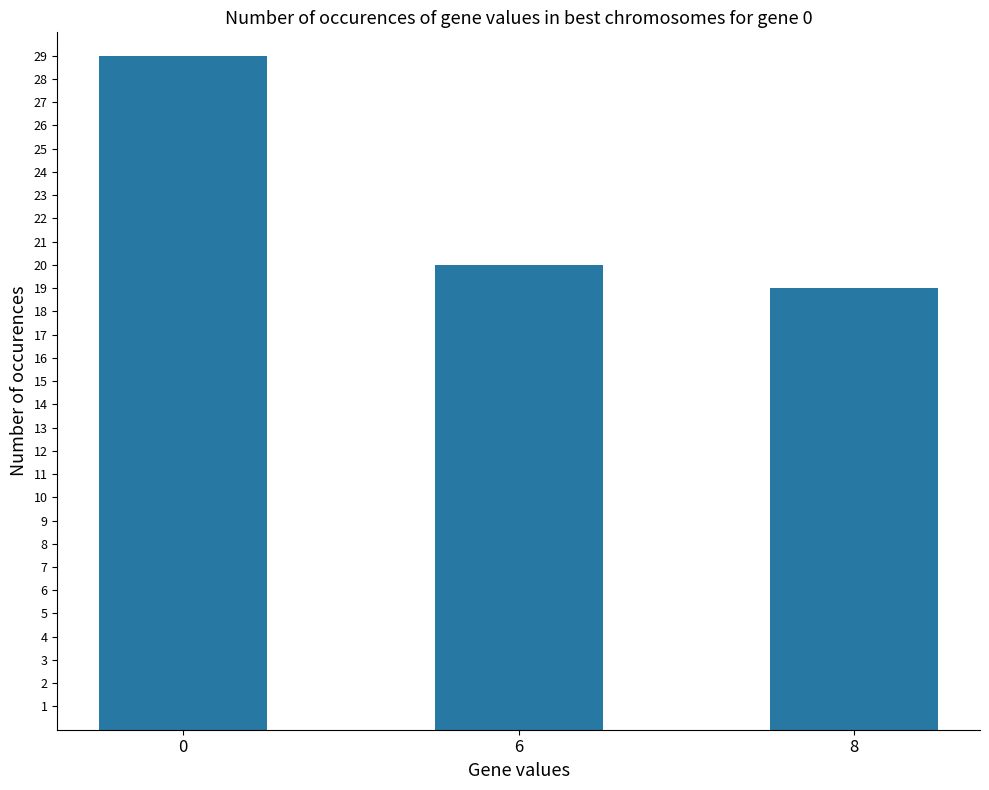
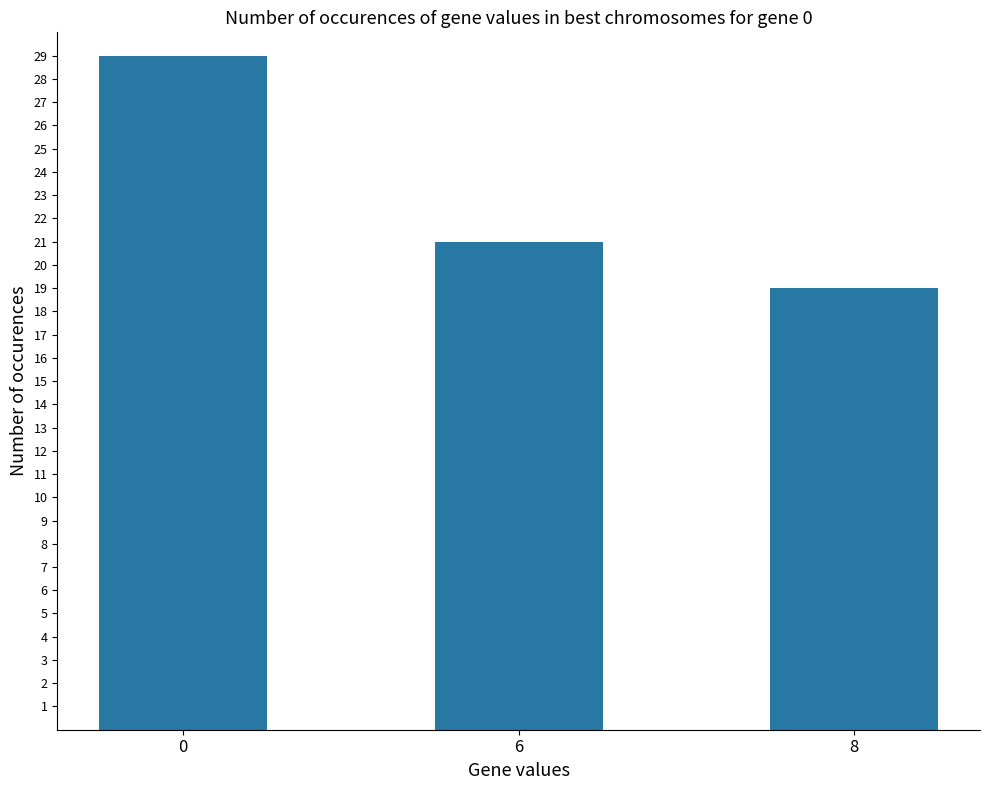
  {
    "0": 29,
-   "6": 20,
+   "6": 21,
    "8": 19
  }
